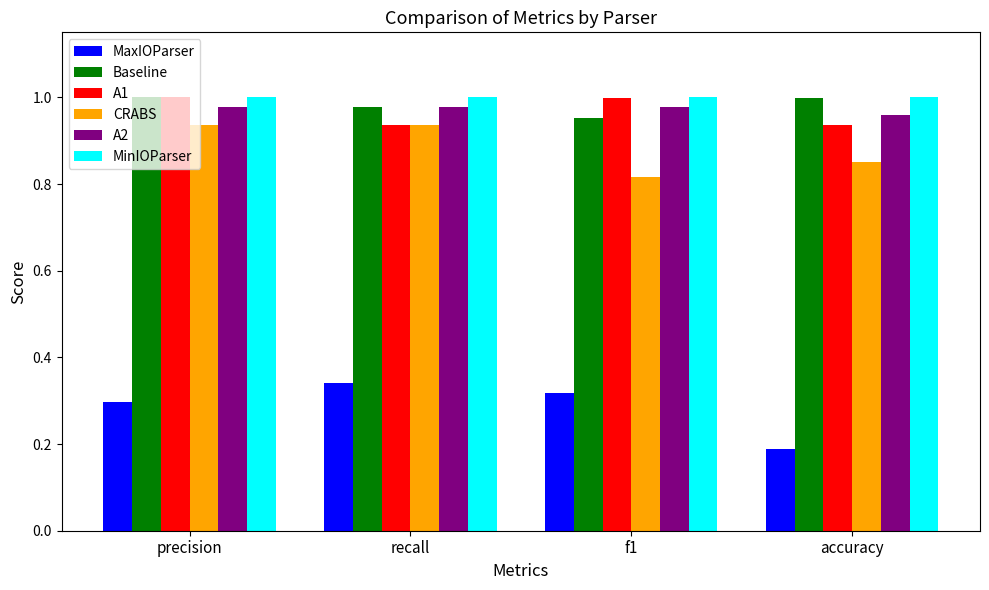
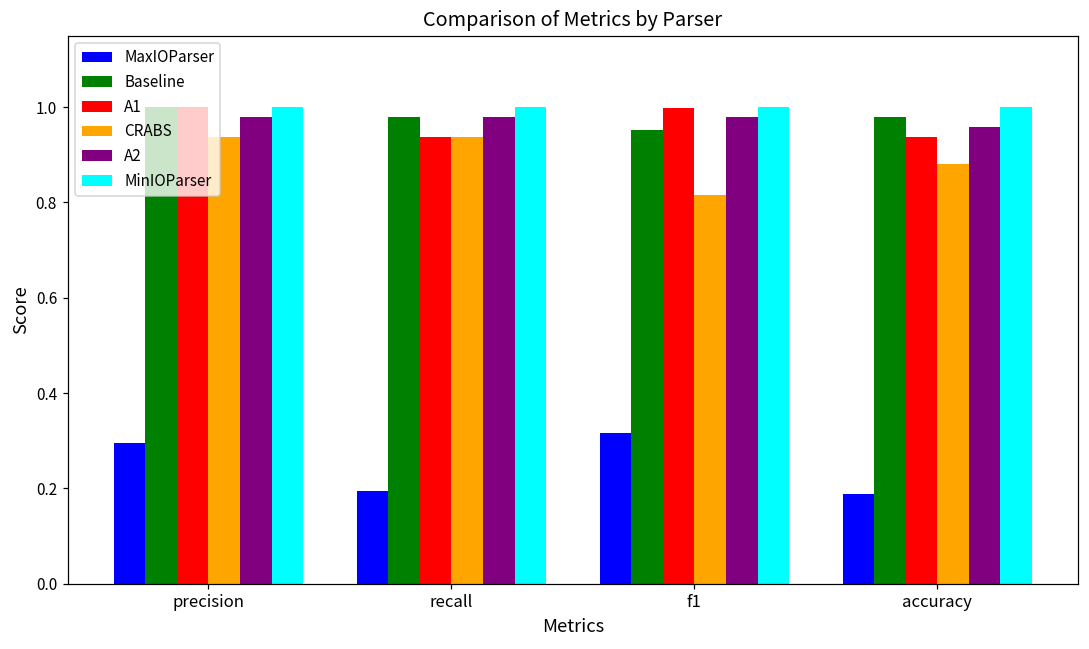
  {
    "MaxIOParser": {
      "precision": 0.30,
-     "recall": 0.34,
+     "recall": 0.20,
      "f1": 0.32,
      "accuracy": 0.19
    },
    "Baseline": {
      "recall": 0.98,
      "f1": 0.95,
-     "accuracy": 1.00
+     "accuracy": 0.98
    },
    "A1": {
      "recall": 0.94,
      "f1": 1.00,
      "accuracy": 0.94
    },
    "CRABS": {
      "precision": 0.94,
      "recall": 0.94,
      "f1": 0.82,
-     "accuracy": 0.85
+     "accuracy": 0.88
    },
    "A2": {
      "precision": 0.98,
      "recall": 0.98,
      "f1": 0.98,
      "accuracy": 0.96
    },
    "MinIOParser": {
      "precision": 1.00,
      "recall": 1.00,
      "f1": 1.00,
      "accuracy": 1.00
    }
  }
